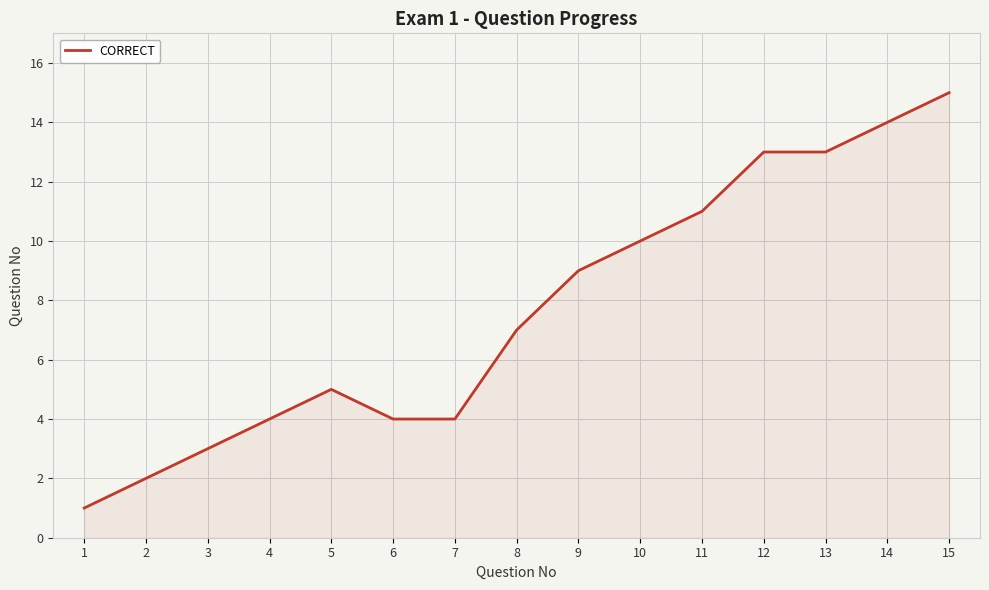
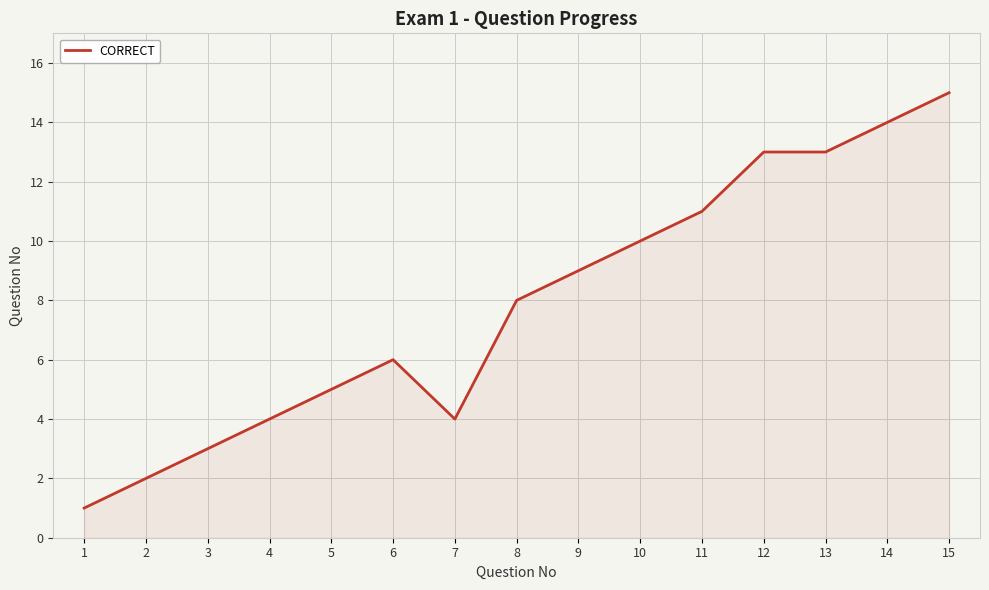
  {
    "1": 1,
    "2": 2,
    "3": 3,
    "4": 4,
    "5": 5,
-   "6": 4,
+   "6": 6,
    "7": 4,
-   "8": 7,
+   "8": 8,
    "9": 9,
    "10": 10,
    "11": 11,
    "12": 13,
    "13": 13,
    "14": 14,
    "15": 15
  }
